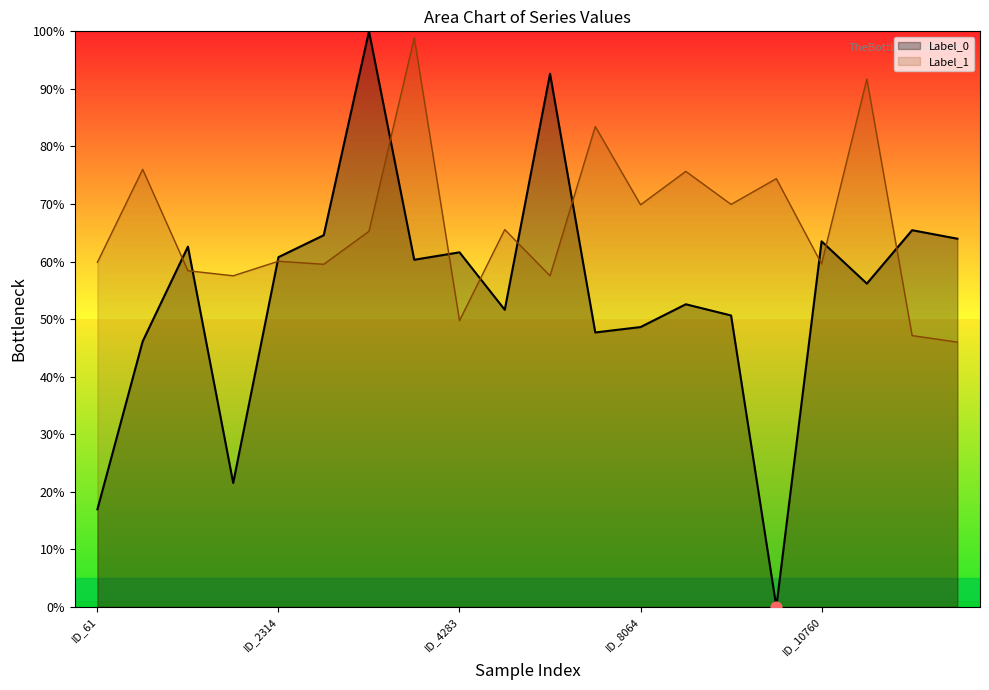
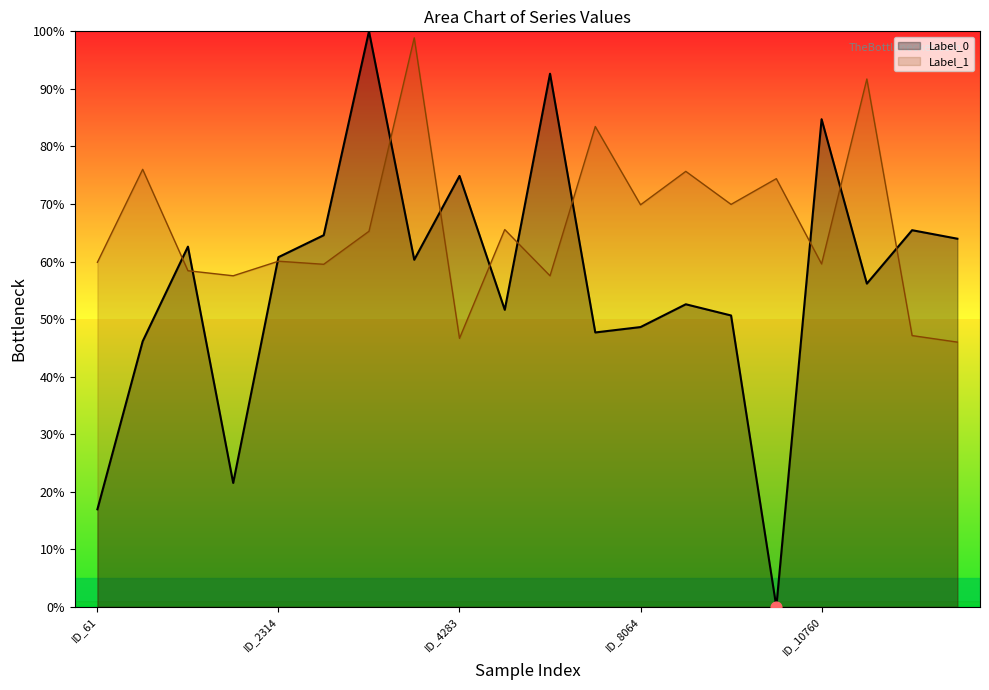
  {
    "Label_0": {
      "ID_61": "17%",
      "ID_2314": "61%",
-     "ID_4283": "62%",
+     "ID_4283": "75%",
      "ID_8064": "49%",
-     "ID_10760": "64%"
+     "ID_10760": "85%"
    },
    "Label_1": {
      "ID_61": "60%",
      "ID_2314": "60%",
-     "ID_4283": "50%",
+     "ID_4283": "47%",
      "ID_8064": "70%",
      "ID_10760": "60%"
    }
  }
